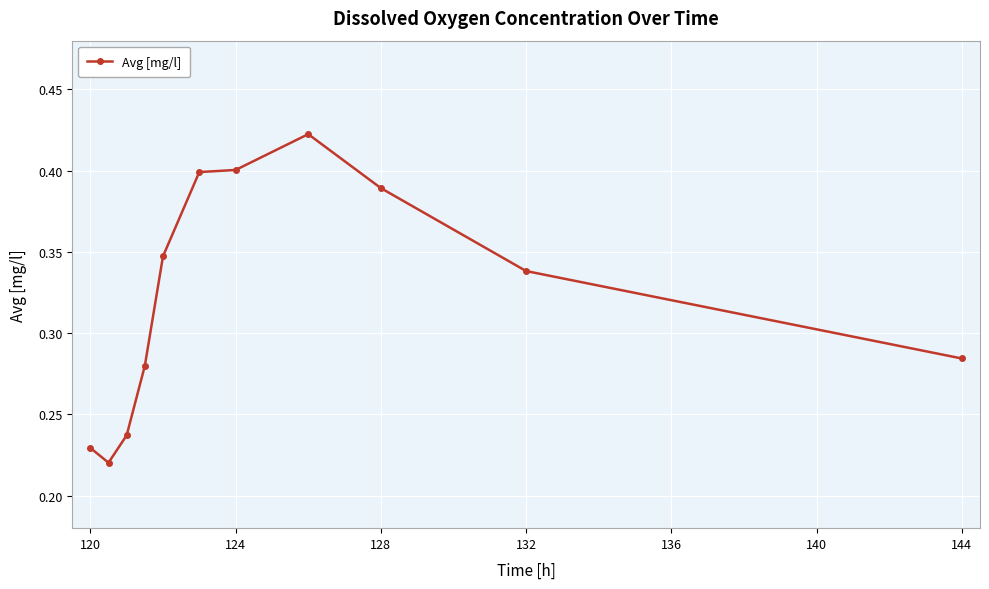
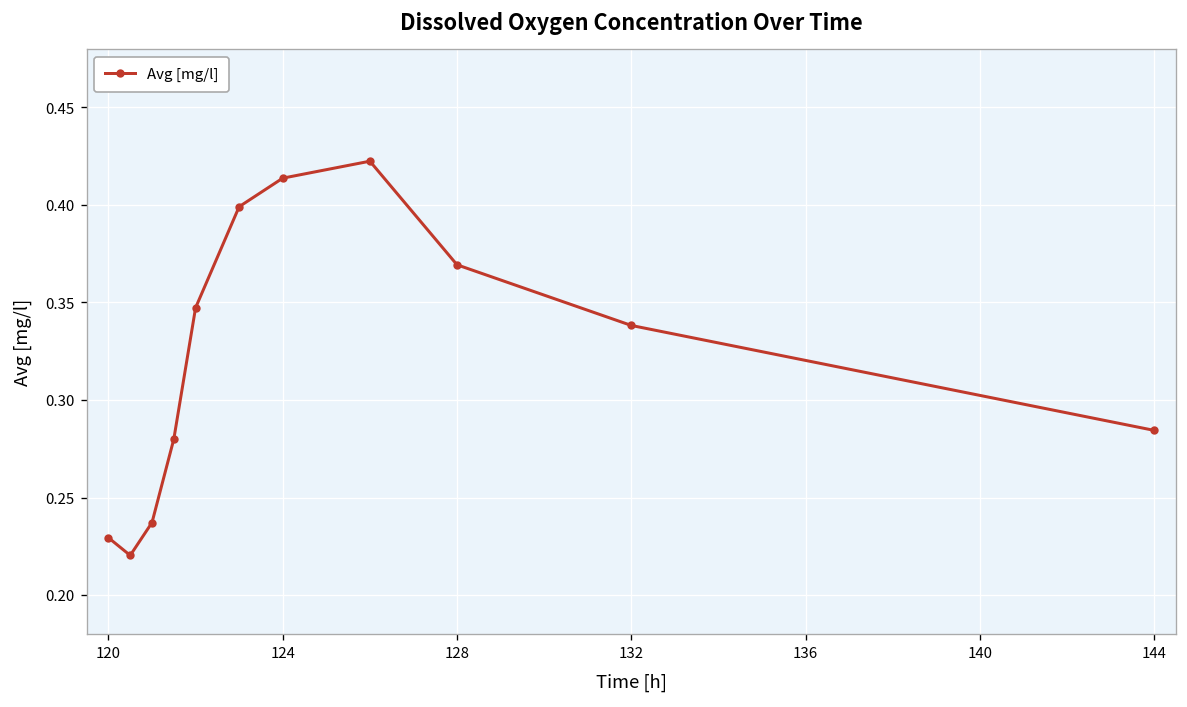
  {
    "120": 0.229,
-   "124": 0.400,
-   "128": 0.389,
+   "124": 0.414,
+   "128": 0.369,
    "132": 0.338,
    "144": 0.284
  }
